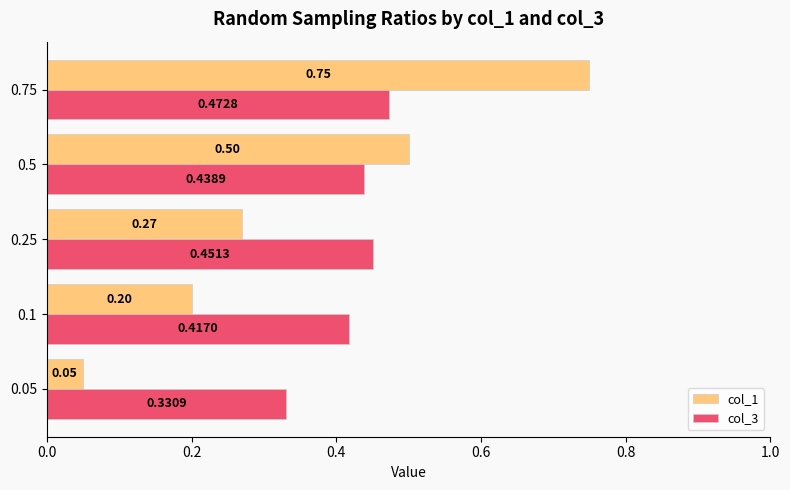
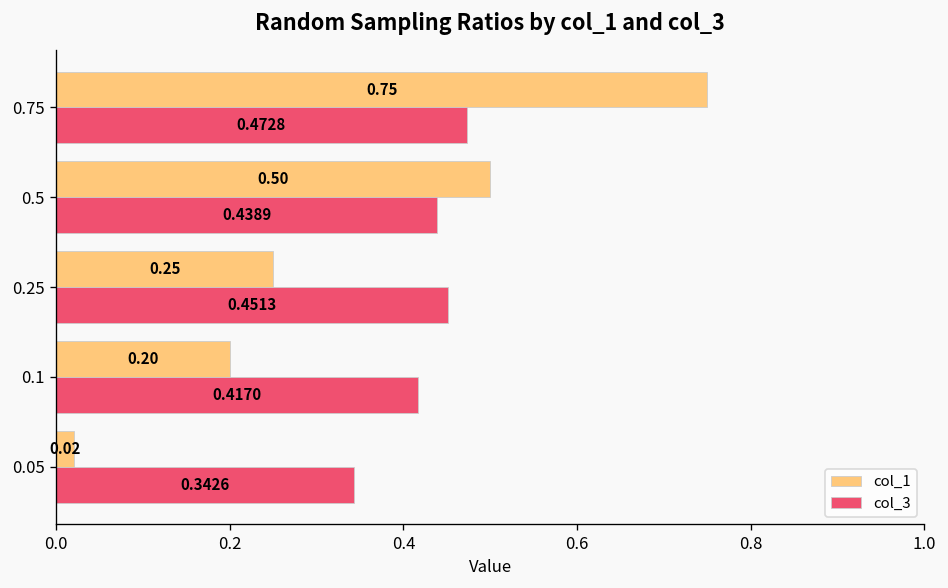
  {
    "col_1": {
      "0.75": 0.75,
      "0.5": 0.50,
-     "0.25": 0.27,
+     "0.25": 0.25,
      "0.1": 0.20,
-     "0.05": 0.05
+     "0.05": 0.02
    },
    "col_3": {
      "0.75": 0.4728,
      "0.5": 0.4389,
      "0.25": 0.4513,
      "0.1": 0.4170,
-     "0.05": 0.3309
+     "0.05": 0.3426
    }
  }
